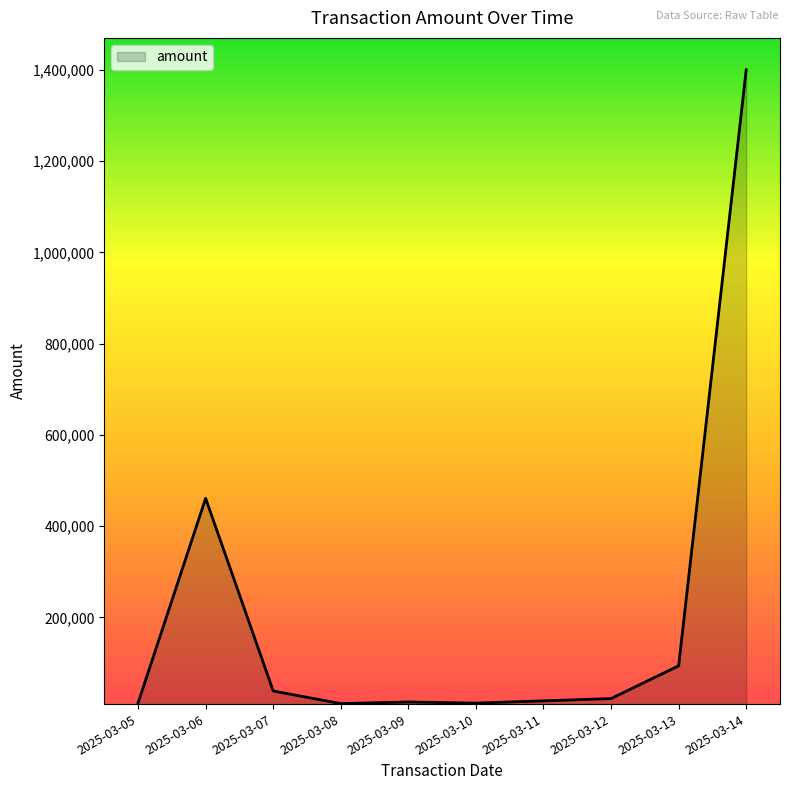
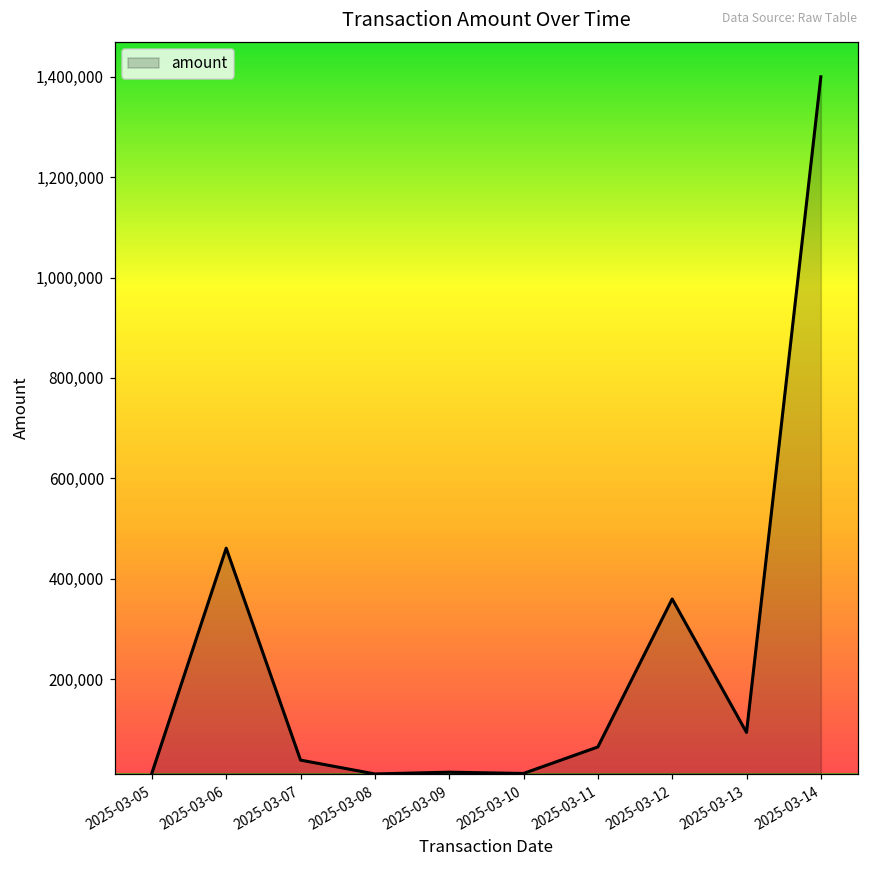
  {
    "2025-03-05": "10,000",
    "2025-03-06": "460,000",
    "2025-03-07": "40,000",
    "2025-03-08": "10,000",
    "2025-03-09": "10,000",
    "2025-03-10": "10,000",
-   "2025-03-11": "20,000",
-   "2025-03-12": "20,000",
+   "2025-03-11": "60,000",
+   "2025-03-12": "360,000",
    "2025-03-13": "90,000",
    "2025-03-14": "1,400,000"
  }
